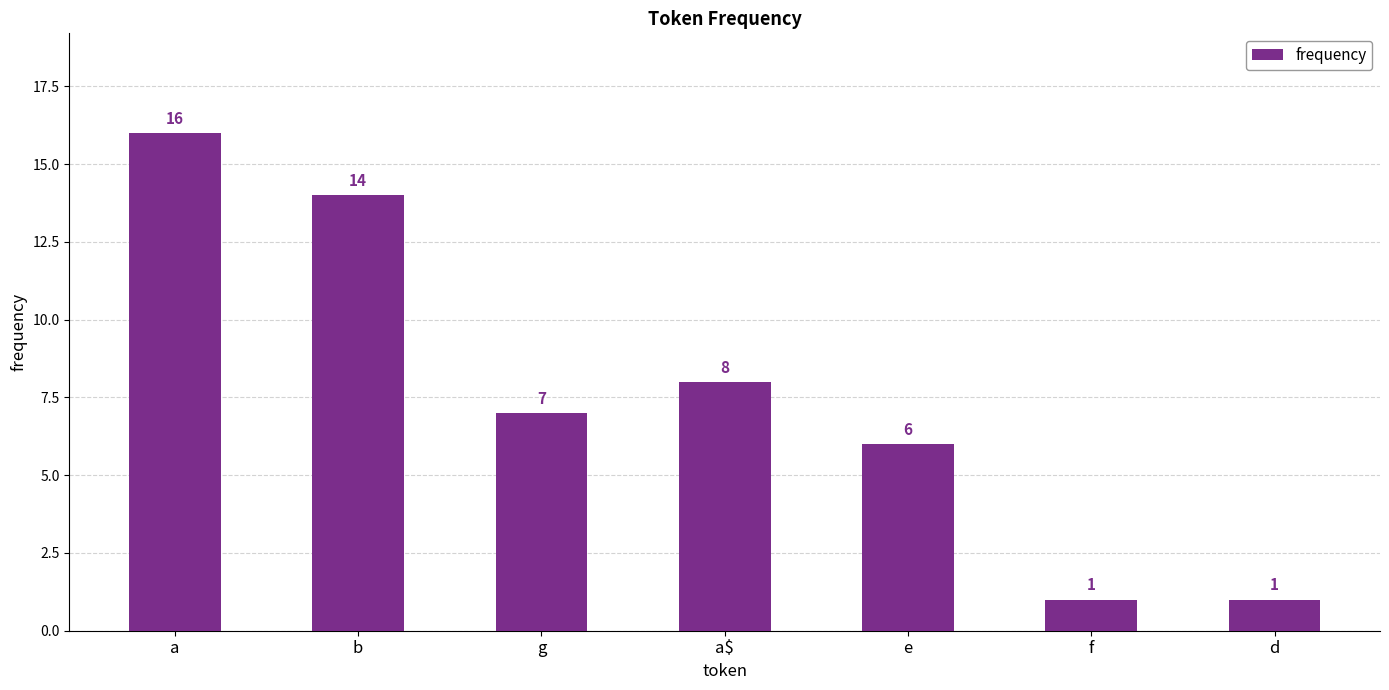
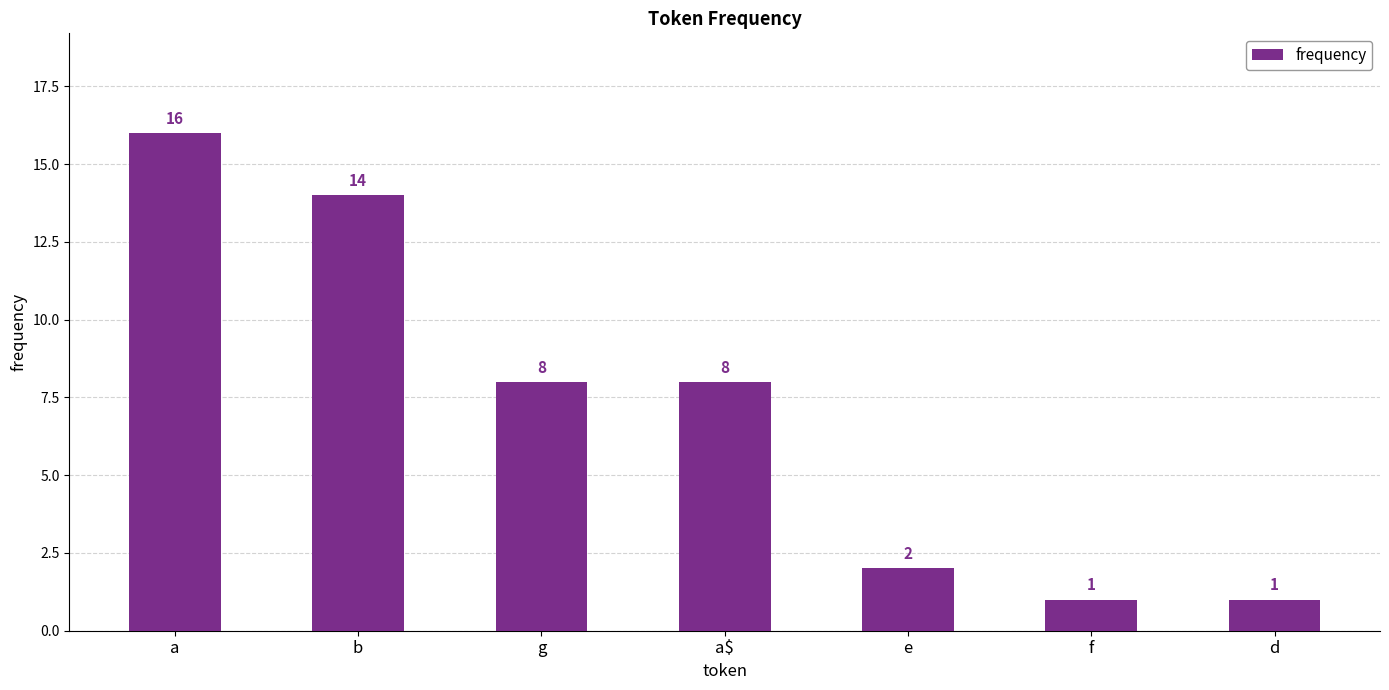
  {
    "a": 16,
    "b": 14,
-   "g": 7,
+   "g": 8,
    "a$": 8,
-   "e": 6,
+   "e": 2,
    "f": 1,
    "d": 1
  }
